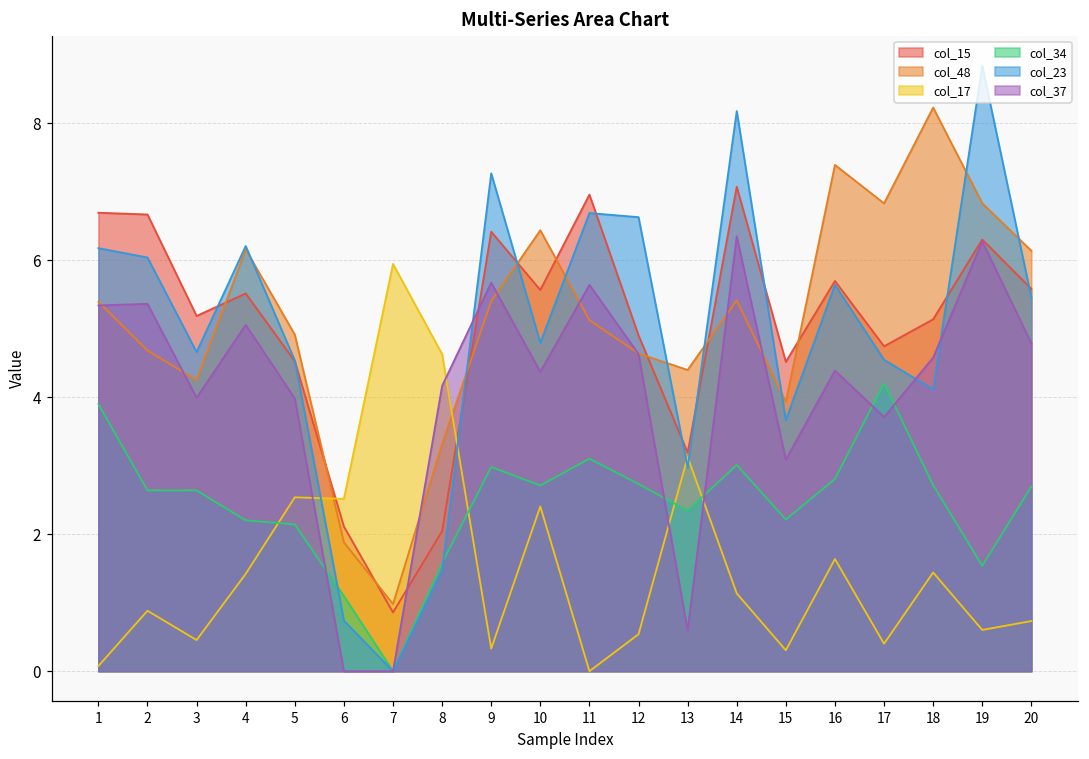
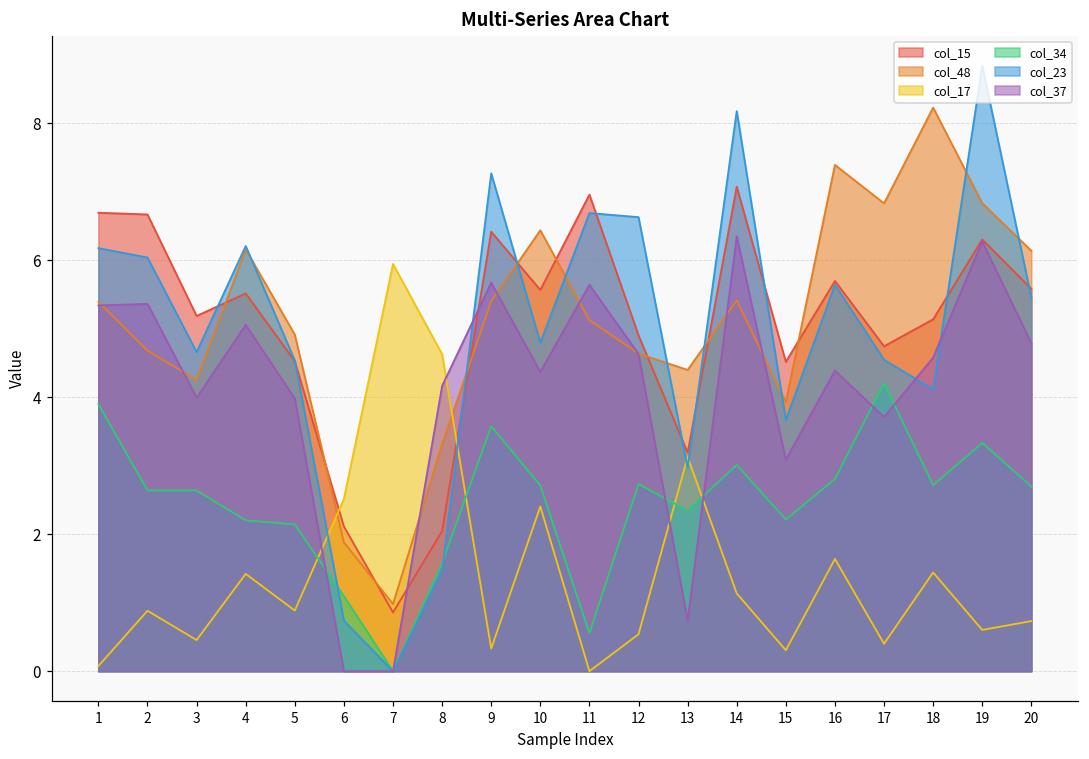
  {
    "col_17": {
      "1": 0.1,
      "2": 0.9,
      "3": 0.5,
      "4": 1.4,
-     "5": 2.5,
+     "5": 0.9,
      "6": 2.5,
      "7": 5.9,
      "8": 4.6,
      "9": 0.3,
      "10": 2.4,
      "11": 0.0,
      "12": 0.5,
      "13": 3.1,
      "14": 1.1,
      "15": 0.3,
      "16": 1.6,
      "17": 0.4,
      "18": 1.4,
      "19": 0.6,
      "20": 0.7
    },
    "col_34": {
      "1": 3.9,
      "2": 2.6,
      "3": 2.6,
      "4": 2.2,
      "5": 2.1,
      "6": 1.1,
      "8": 1.6,
-     "9": 3.0,
+     "9": 3.6,
      "10": 2.7,
-     "11": 3.1,
+     "11": 0.6,
      "12": 2.7,
      "13": 2.3,
      "14": 3.0,
      "15": 2.2,
      "16": 2.8,
      "17": 4.2,
      "18": 2.7,
-     "19": 1.5,
+     "19": 3.3,
      "20": 2.7
    },
    "col_23": {
      "1": 6.2,
      "2": 6.0,
      "3": 4.7,
      "4": 6.2,
      "6": 0.7,
      "8": 1.5,
      "9": 7.3,
      "10": 4.8,
      "11": 6.7,
      "12": 6.6,
      "13": 3.0,
      "14": 8.2,
      "15": 3.7,
      "16": 5.6,
      "17": 4.5,
      "18": 4.1,
      "20": 5.5
    },
    "col_37": {
      "1": 5.3,
      "2": 5.4,
      "3": 4.0,
      "4": 5.1,
      "5": 4.0,
      "6": 0.0,
      "8": 4.2,
      "9": 5.7,
      "10": 4.4,
      "11": 5.6,
-     "13": 0.6,
+     "13": 0.7,
      "14": 6.3,
      "15": 3.1,
      "16": 4.4,
      "17": 3.7,
      "18": 4.6,
      "20": 4.8
    }
  }
